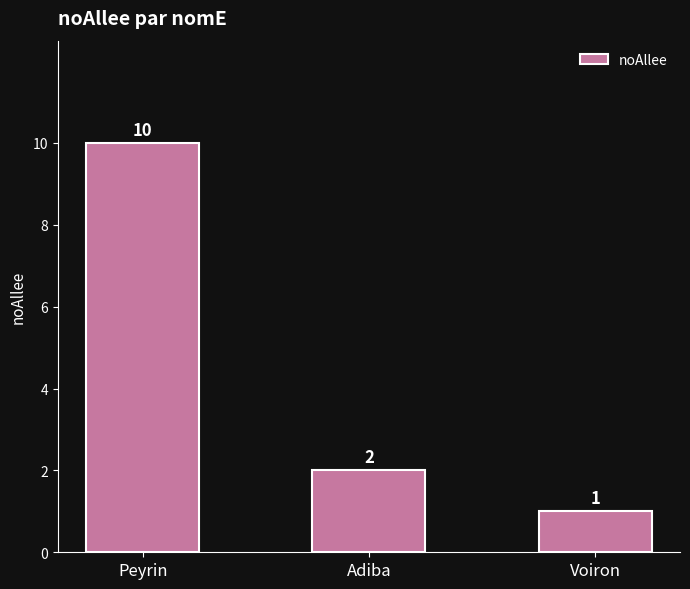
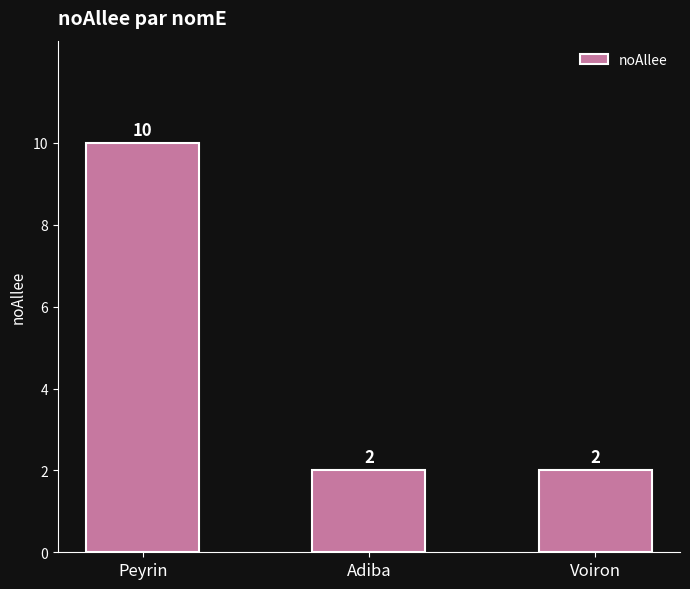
  {
    "Peyrin": 10,
    "Adiba": 2,
-   "Voiron": 1
+   "Voiron": 2
  }
